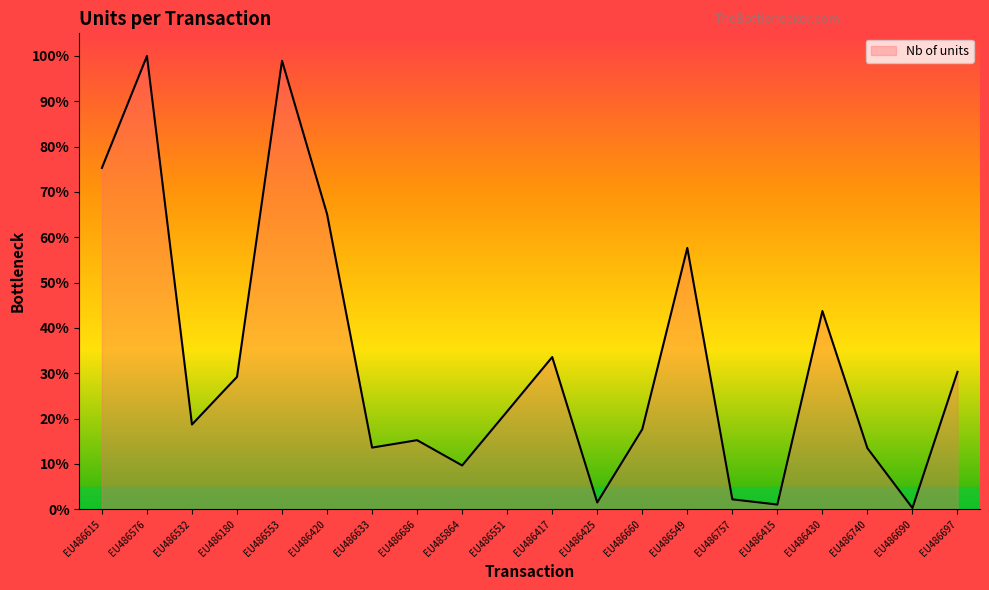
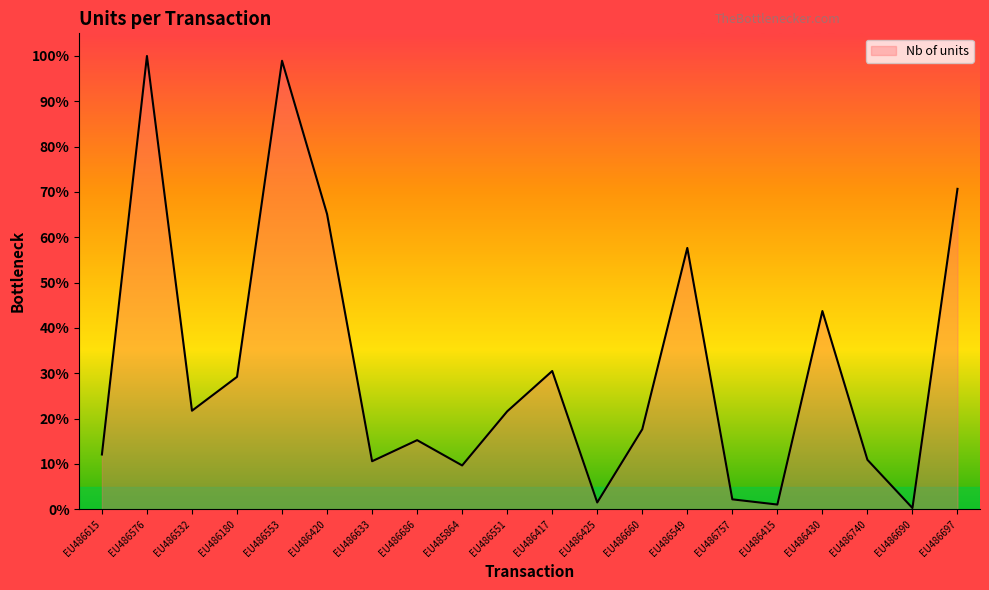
  {
-   "EU486615": "75%",
+   "EU486615": "12%",
    "EU486576": "100%",
-   "EU486532": "19%",
+   "EU486532": "22%",
    "EU486180": "29%",
    "EU486553": "99%",
    "EU486420": "65%",
-   "EU486633": "14%",
+   "EU486633": "11%",
    "EU486686": "15%",
    "EU485864": "10%",
    "EU486551": "22%",
-   "EU486417": "34%",
+   "EU486417": "30%",
    "EU486660": "18%",
    "EU486549": "58%",
    "EU486430": "44%",
-   "EU486740": "13%",
-   "EU486697": "30%"
+   "EU486740": "11%",
+   "EU486697": "71%"
  }
